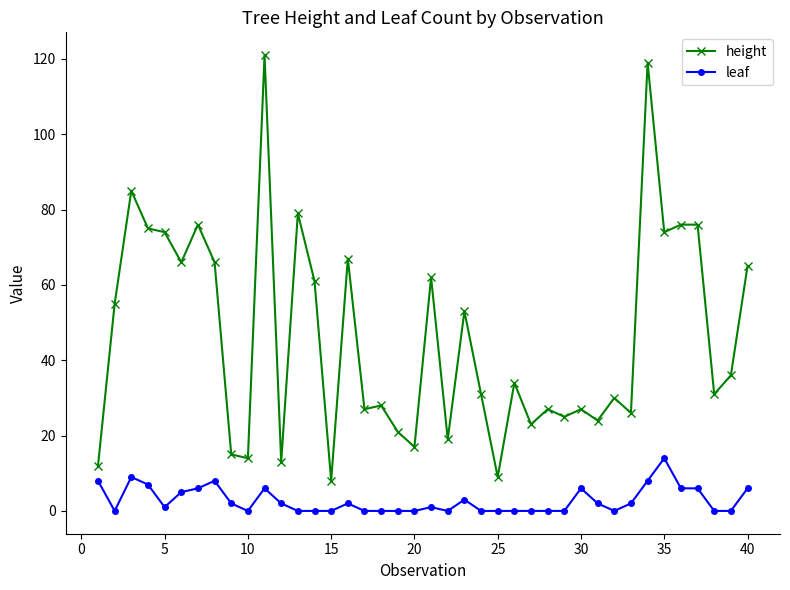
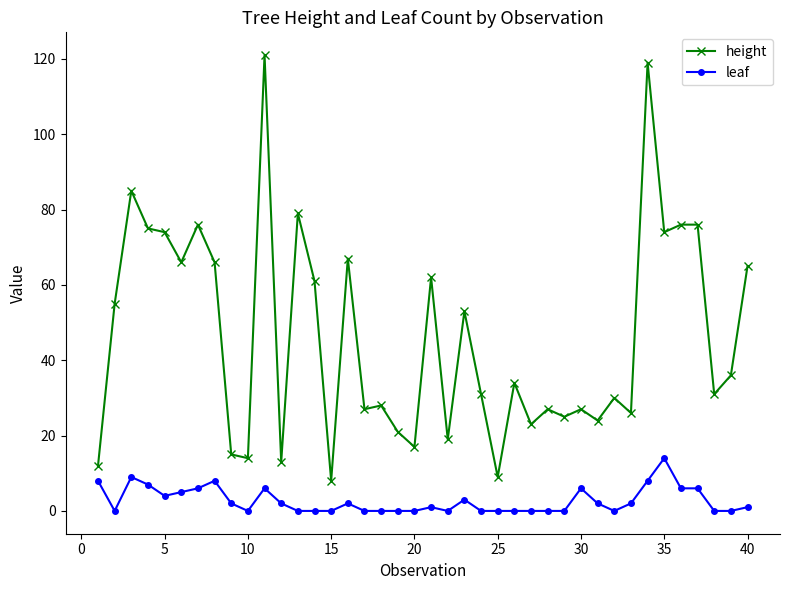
  {
    "height": {
      "5": 74,
      "10": 14,
      "15": 8,
      "20": 17,
      "25": 9,
      "30": 27,
      "35": 74,
      "40": 65
    },
    "leaf": {
-     "5": 1,
+     "5": 4,
      "10": 0,
      "15": 0,
      "20": 0,
      "25": 0,
      "30": 6,
      "35": 14,
-     "40": 6
+     "40": 1
    }
  }
